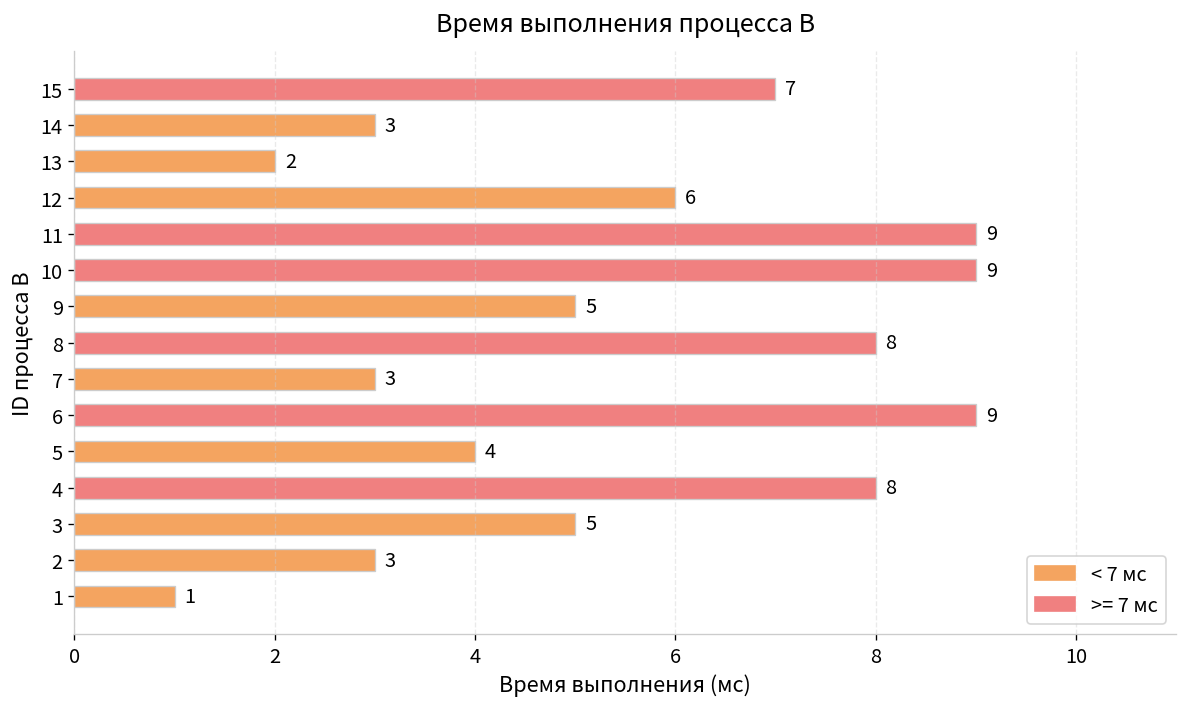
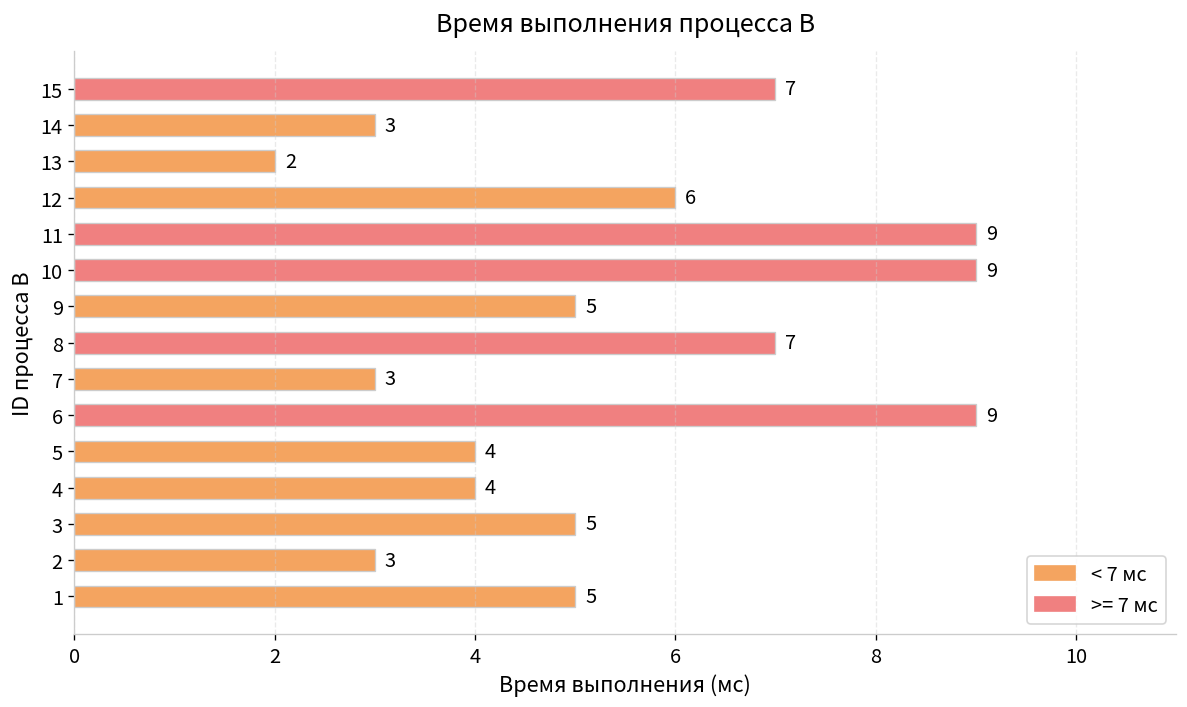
  {
    "15": 7,
    "14": 3,
    "13": 2,
    "12": 6,
    "11": 9,
    "10": 9,
    "9": 5,
-   "8": 8,
+   "8": 7,
    "7": 3,
    "6": 9,
    "5": 4,
-   "4": 8,
+   "4": 4,
    "3": 5,
    "2": 3,
-   "1": 1
+   "1": 5
  }
